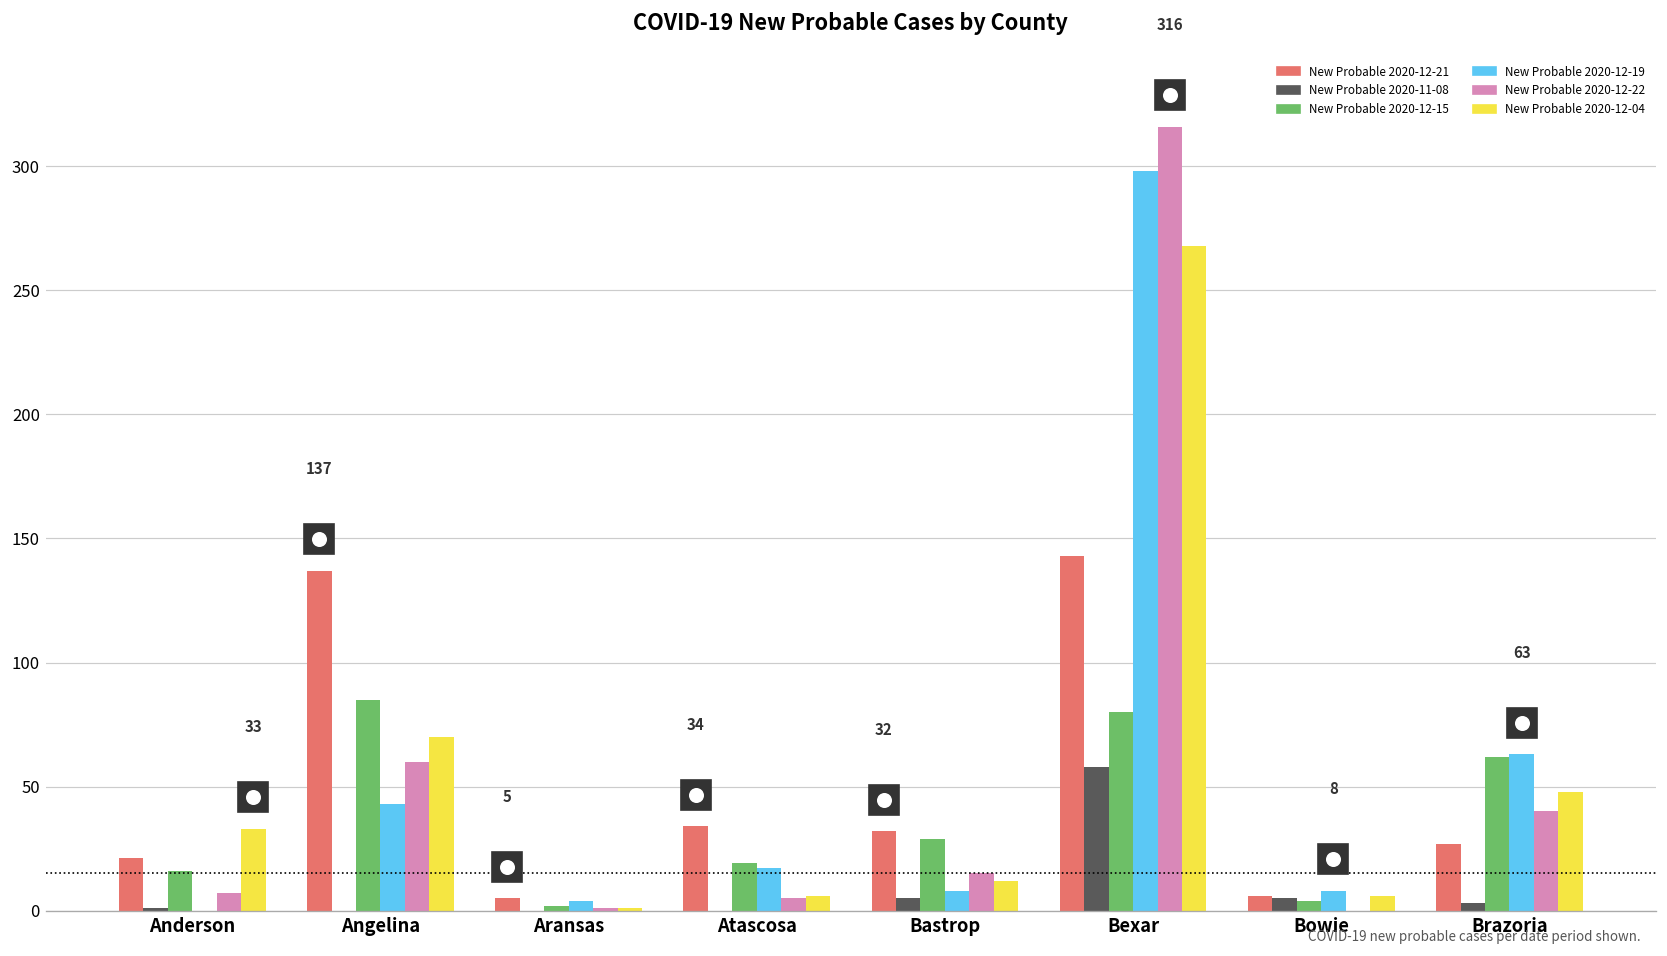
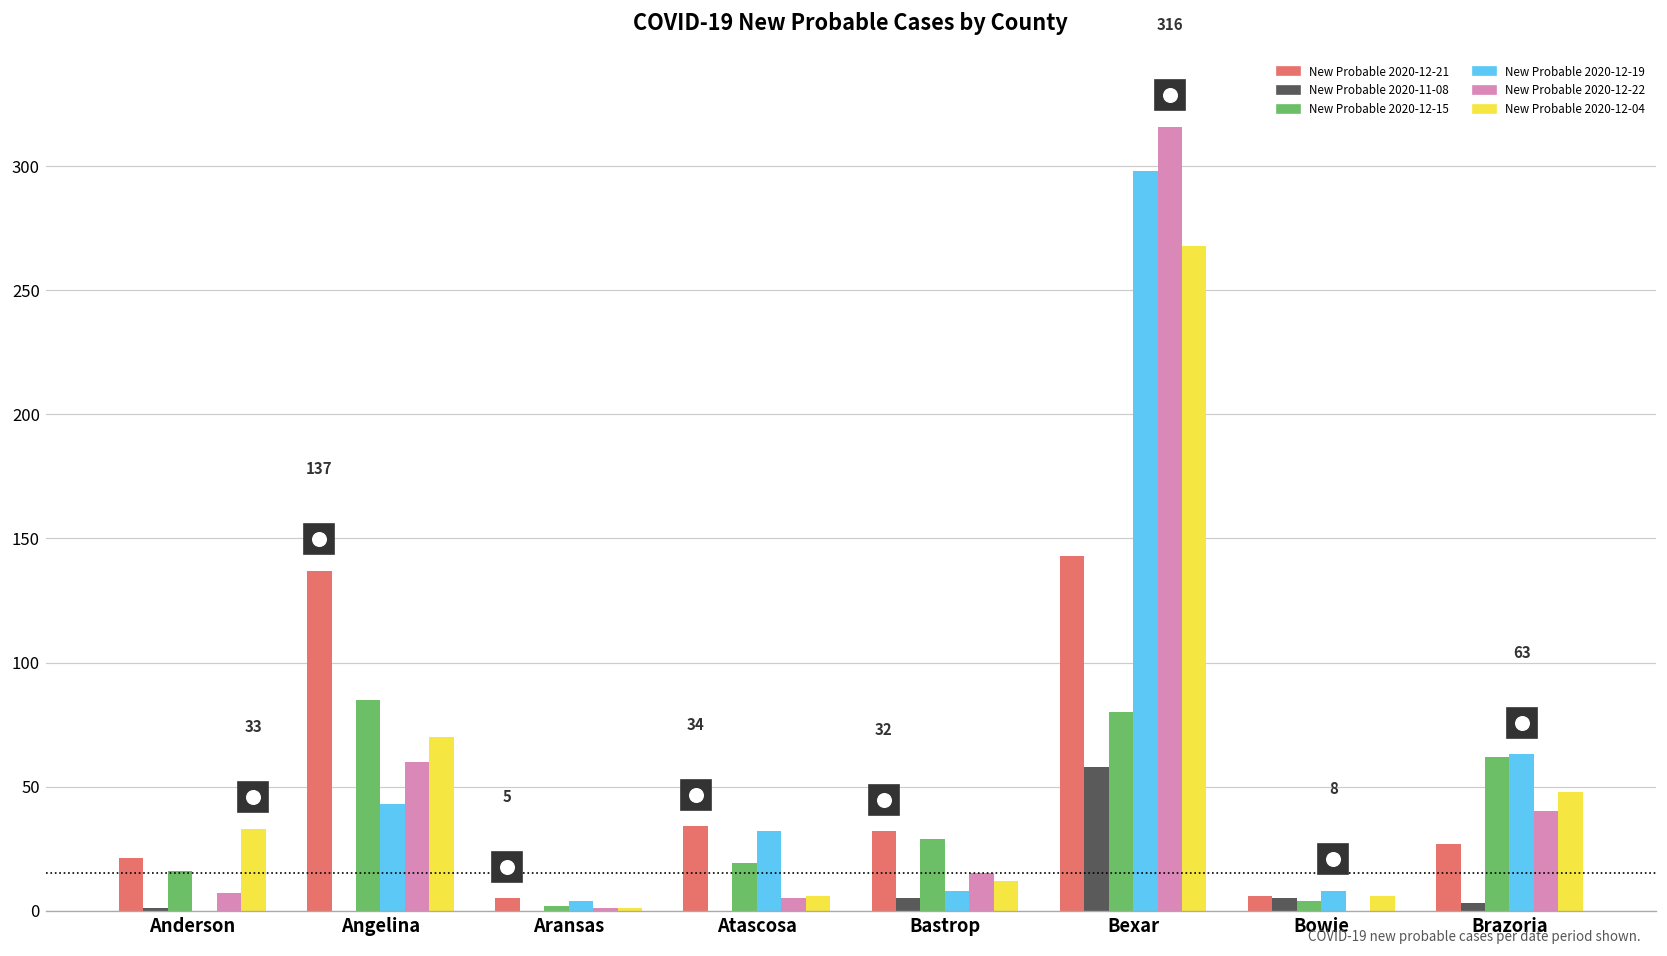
  {
    "New Probable 2020-12-21": {
      "Anderson": 21,
      "Angelina": 137,
      "Aransas": 5,
      "Atascosa": 34,
      "Bastrop": 32,
      "Bexar": 143,
      "Bowie": 6,
      "Brazoria": 27
    },
    "New Probable 2020-11-08": {
      "Angelina": 0,
      "Aransas": 0,
      "Atascosa": 0,
      "Bastrop": 5,
      "Bexar": 58,
      "Bowie": 5,
      "Brazoria": 3
    },
    "New Probable 2020-12-15": {
      "Anderson": 16,
      "Angelina": 85,
      "Aransas": 2,
      "Atascosa": 19,
      "Bastrop": 29,
      "Bexar": 80,
      "Bowie": 4,
      "Brazoria": 62
    },
    "New Probable 2020-12-19": {
      "Anderson": 0,
      "Angelina": 43,
      "Aransas": 4,
-     "Atascosa": 17,
+     "Atascosa": 32,
      "Bastrop": 8,
      "Bexar": 298,
      "Bowie": 8,
      "Brazoria": 63
    },
    "New Probable 2020-12-22": {
      "Anderson": 7,
      "Angelina": 60,
      "Atascosa": 5,
      "Bastrop": 15,
      "Bexar": 316,
      "Bowie": 0,
      "Brazoria": 40
    },
    "New Probable 2020-12-04": {
      "Anderson": 33,
      "Angelina": 70,
      "Atascosa": 6,
      "Bastrop": 12,
      "Bexar": 268,
      "Bowie": 6,
      "Brazoria": 48
    }
  }
